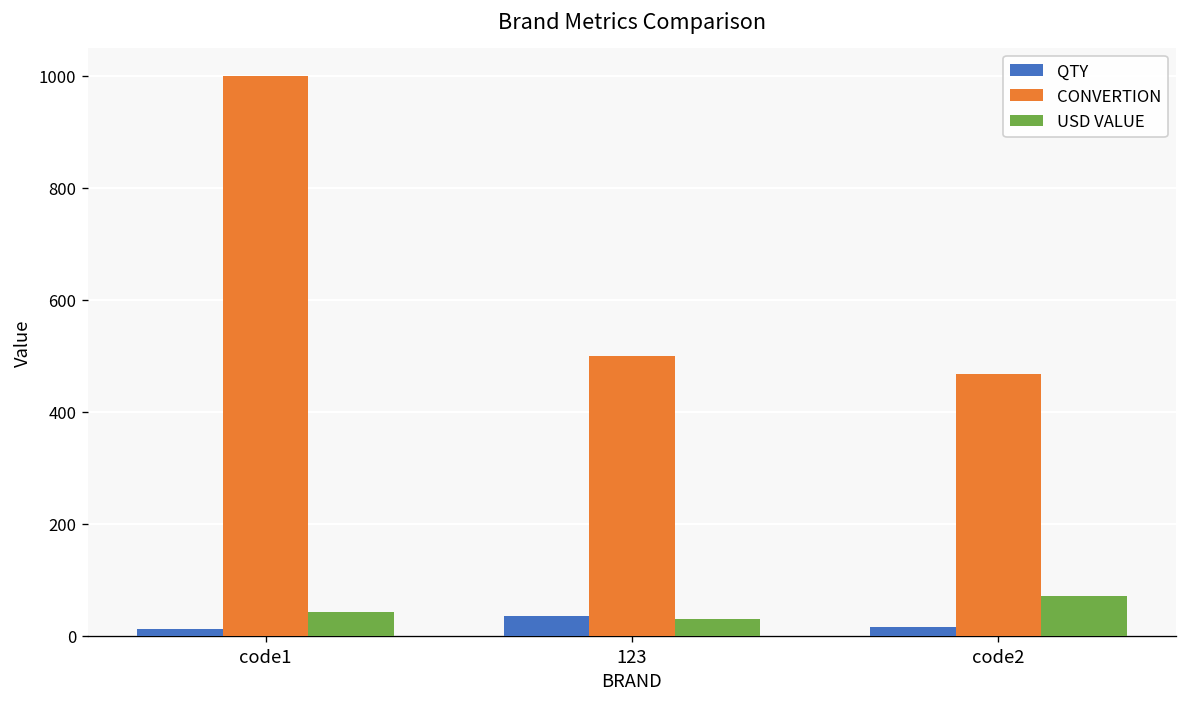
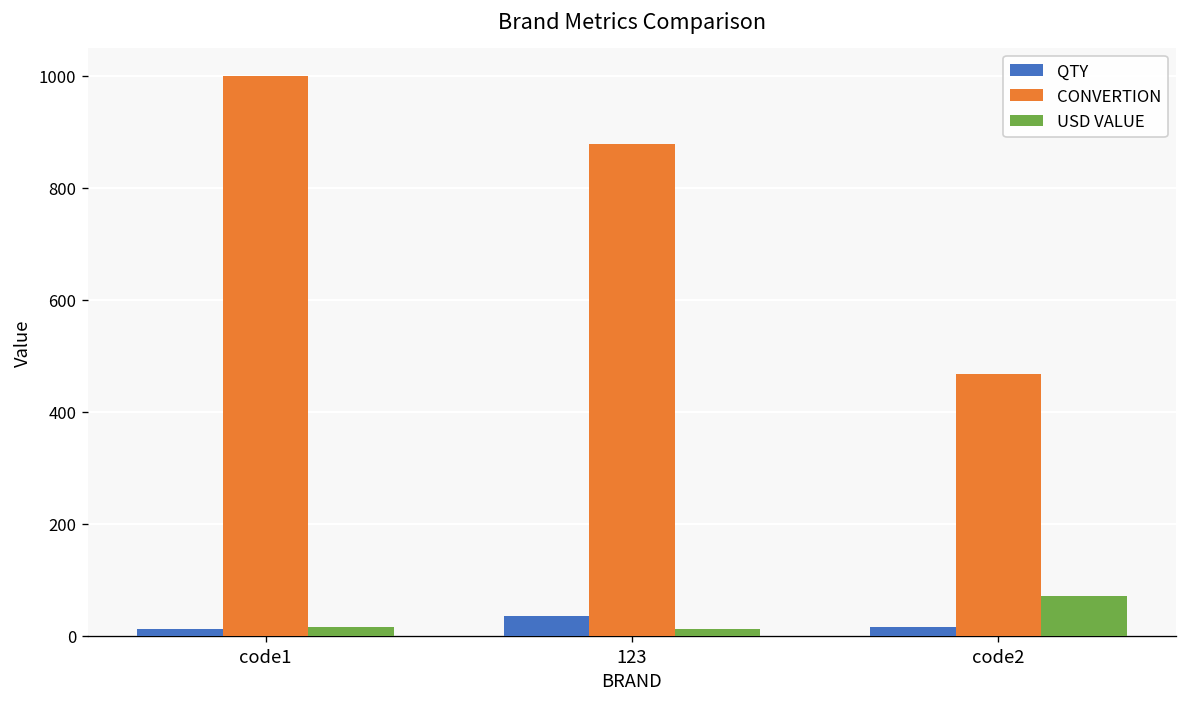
  {
    "QTY": {
      "code1": 10,
      "123": 40,
      "code2": 20
    },
    "CONVERTION": {
      "code1": 1000,
-     "123": 500,
+     "123": 880,
      "code2": 470
    },
    "USD VALUE": {
-     "code1": 40,
-     "123": 30,
+     "code1": 20,
+     "123": 10,
      "code2": 70
    }
  }
